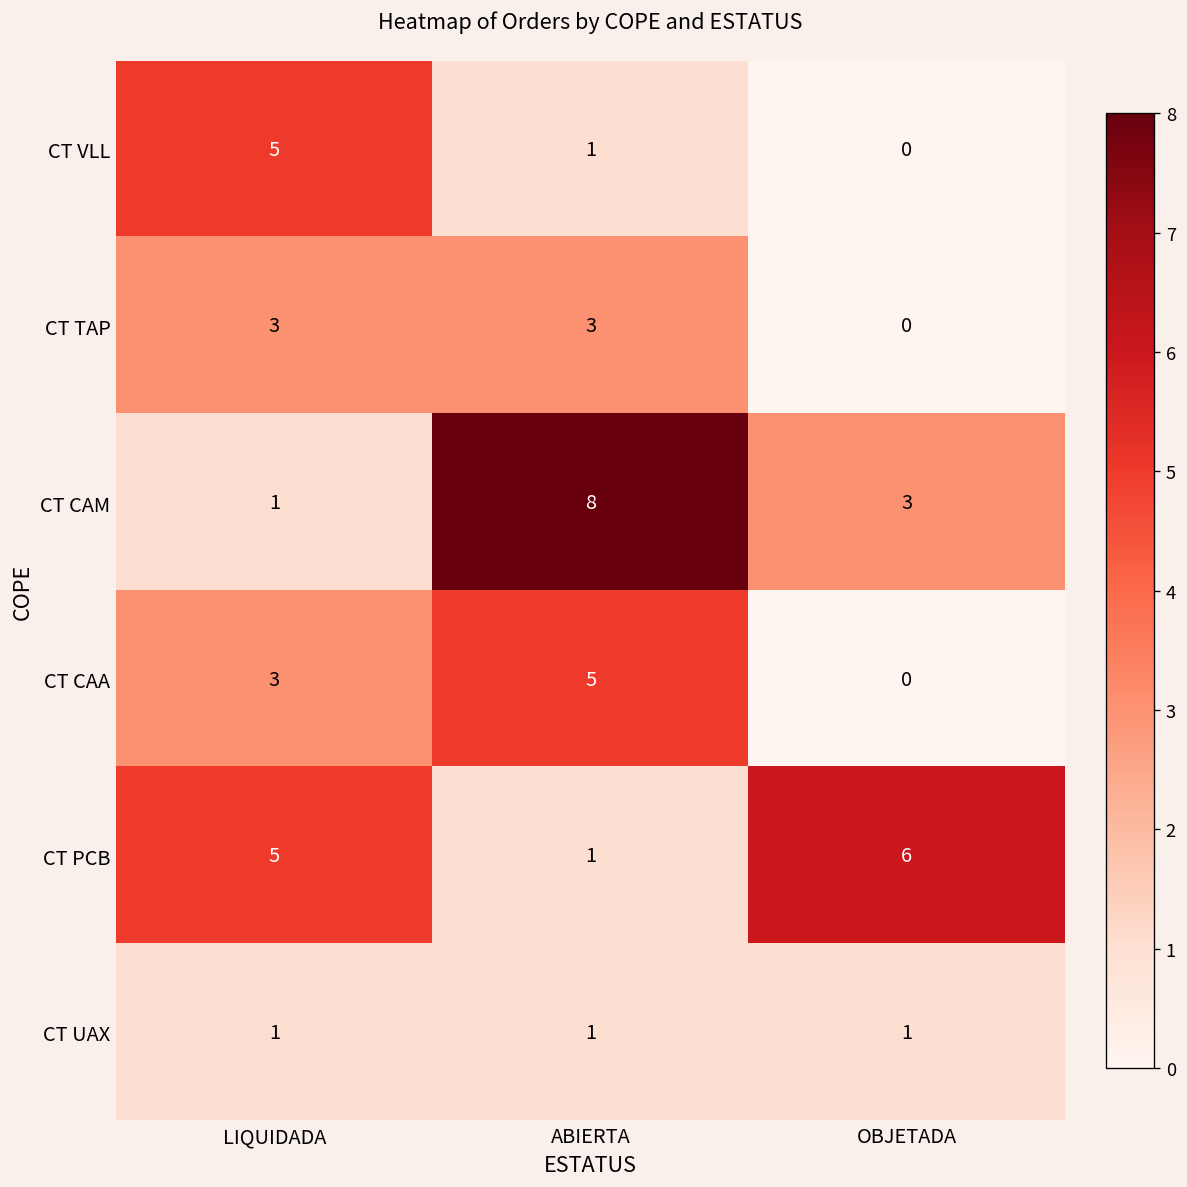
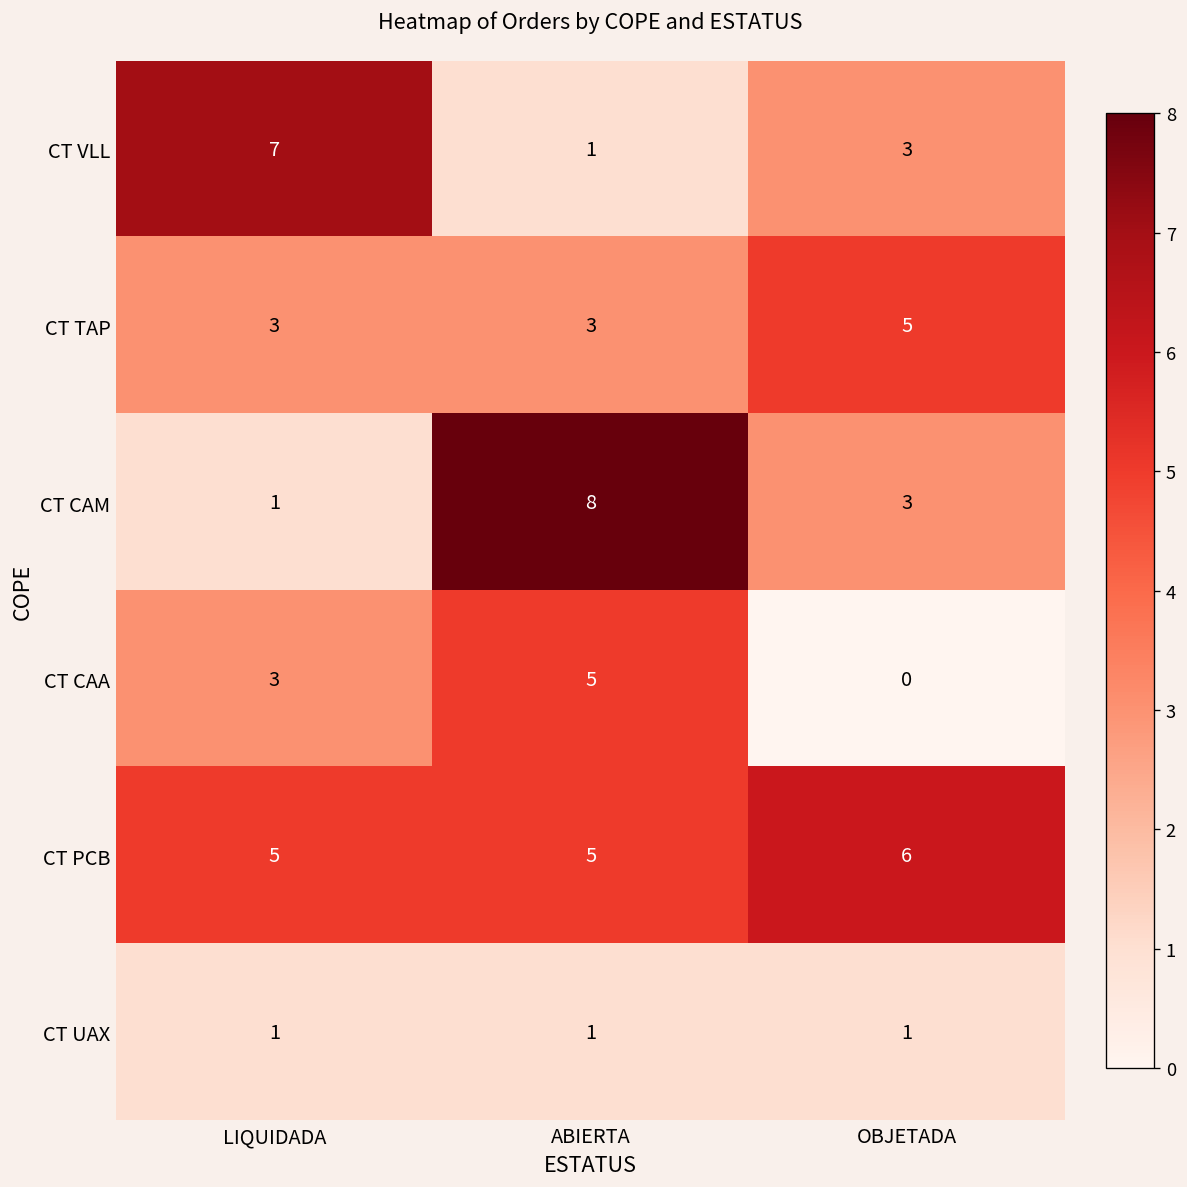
  {
    "CT VLL": {
-     "LIQUIDADA": 5,
+     "LIQUIDADA": 7,
      "ABIERTA": 1,
-     "OBJETADA": 0
+     "OBJETADA": 3
    },
    "CT TAP": {
      "LIQUIDADA": 3,
      "ABIERTA": 3,
-     "OBJETADA": 0
+     "OBJETADA": 5
    },
    "CT CAM": {
      "LIQUIDADA": 1,
      "ABIERTA": 8,
      "OBJETADA": 3
    },
    "CT CAA": {
      "LIQUIDADA": 3,
      "ABIERTA": 5,
      "OBJETADA": 0
    },
    "CT PCB": {
      "LIQUIDADA": 5,
-     "ABIERTA": 1,
+     "ABIERTA": 5,
      "OBJETADA": 6
    },
    "CT UAX": {
      "LIQUIDADA": 1,
      "ABIERTA": 1,
      "OBJETADA": 1
    }
  }
